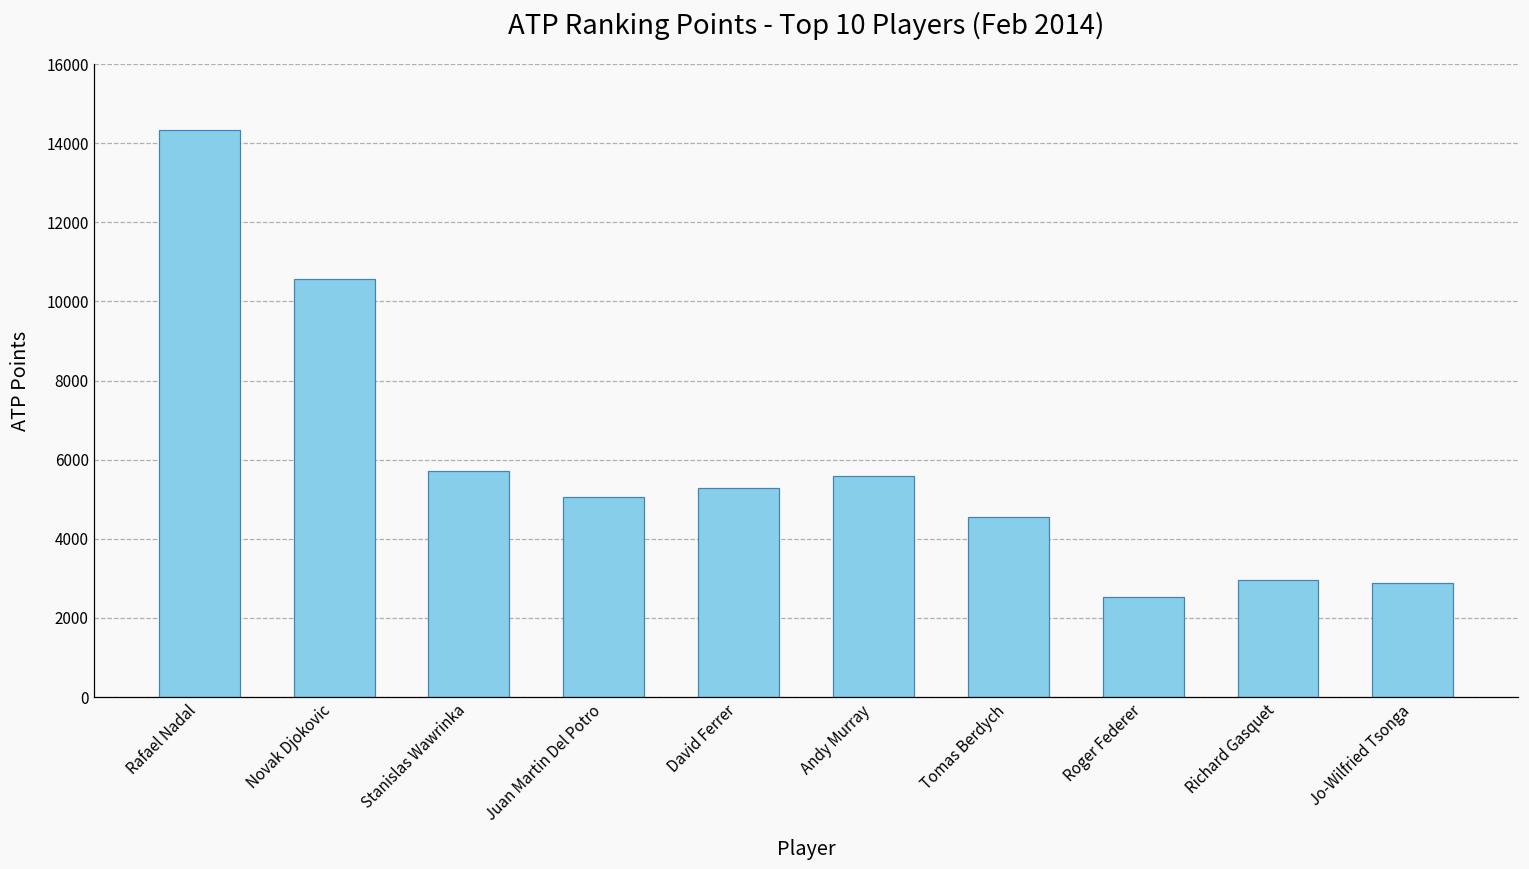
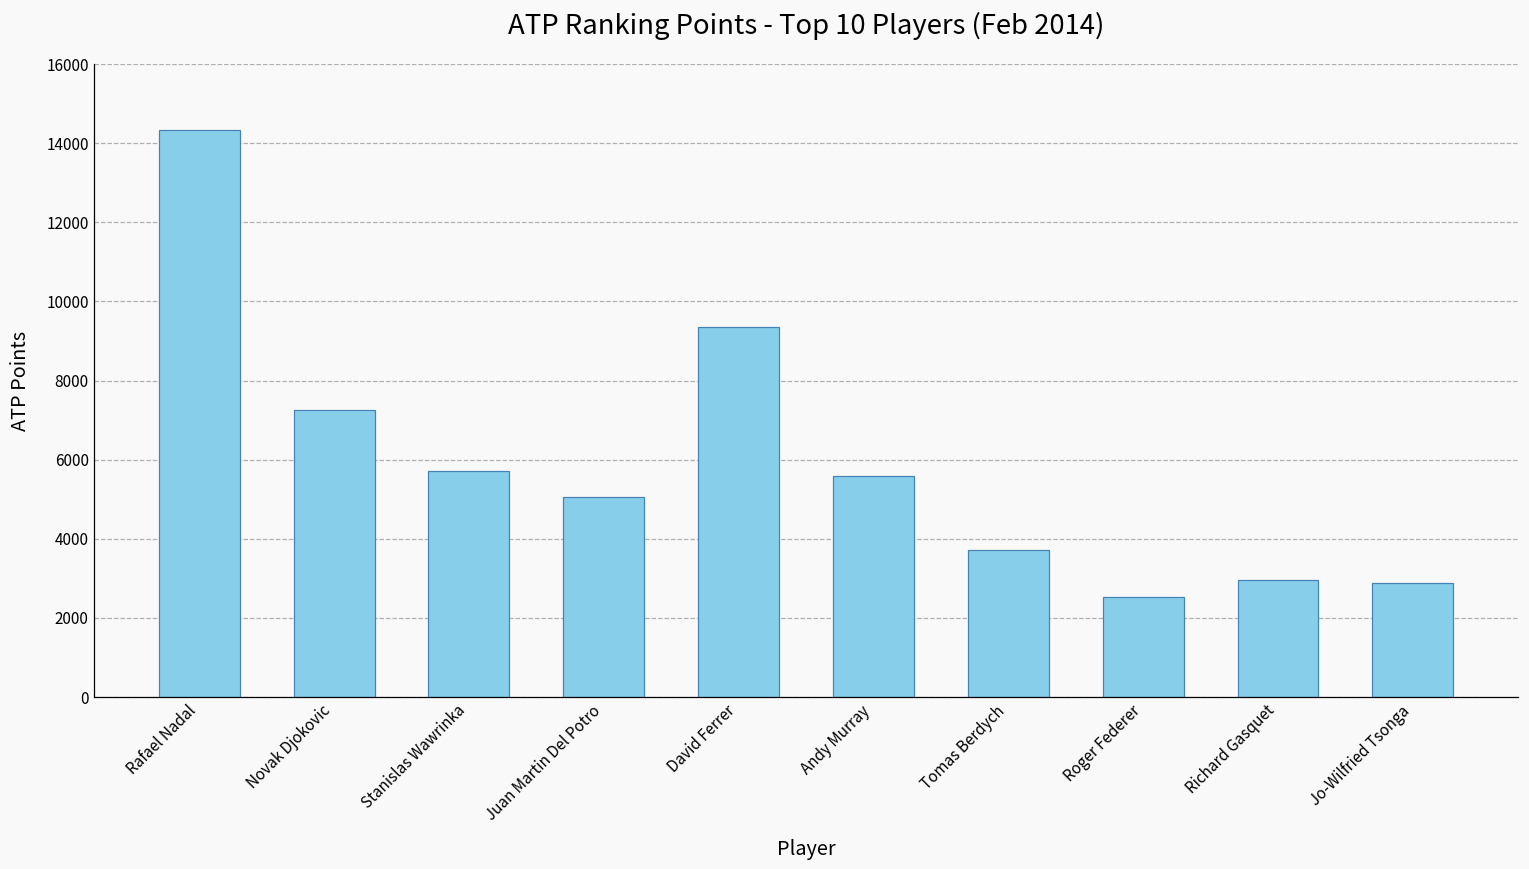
  {
    "Rafael Nadal": 14300,
-   "Novak Djokovic": 10600,
+   "Novak Djokovic": 7300,
    "Stanislas Wawrinka": 5700,
    "Juan Martin Del Potro": 5100,
-   "David Ferrer": 5300,
+   "David Ferrer": 9400,
    "Andy Murray": 5600,
-   "Tomas Berdych": 4500,
+   "Tomas Berdych": 3700,
    "Roger Federer": 2500,
    "Richard Gasquet": 3000,
    "Jo-Wilfried Tsonga": 2900
  }
